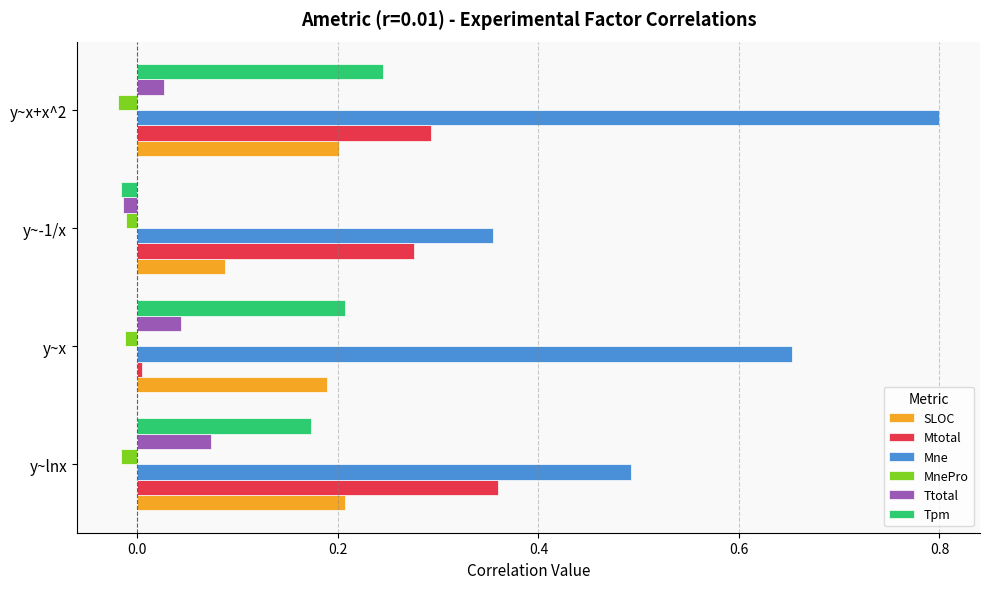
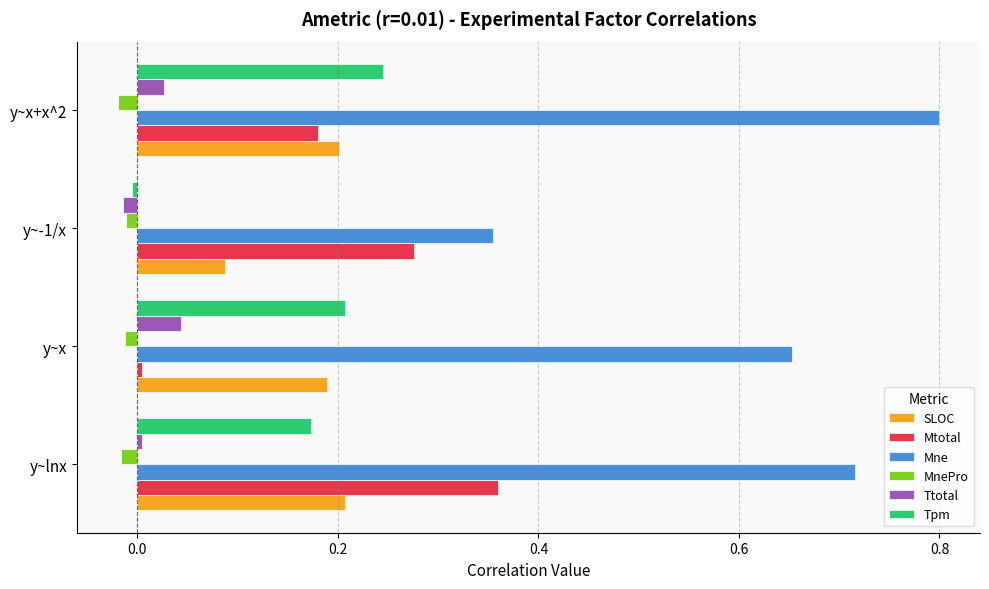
  {
    "SLOC": {
      "y~x+x^2": 0.202,
      "y~-1/x": 0.087,
      "y~x": 0.189,
      "y~lnx": 0.208
    },
    "Mtotal": {
-     "y~x+x^2": 0.292,
+     "y~x+x^2": 0.180,
      "y~-1/x": 0.276,
      "y~x": 0.005,
      "y~lnx": 0.359
    },
    "Mne": {
      "y~x+x^2": 0.799,
      "y~-1/x": 0.355,
      "y~x": 0.653,
-     "y~lnx": 0.493
+     "y~lnx": 0.715
    },
    "MnePro": {
      "y~x+x^2": -0.019,
      "y~-1/x": -0.011,
      "y~x": -0.013,
      "y~lnx": -0.016
    },
    "Ttotal": {
      "y~x+x^2": 0.026,
      "y~-1/x": -0.014,
      "y~x": 0.044,
-     "y~lnx": 0.073
+     "y~lnx": 0.004
    },
    "Tpm": {
      "y~x+x^2": 0.245,
-     "y~-1/x": -0.017,
+     "y~-1/x": -0.005,
      "y~x": 0.207,
      "y~lnx": 0.173
    }
  }
